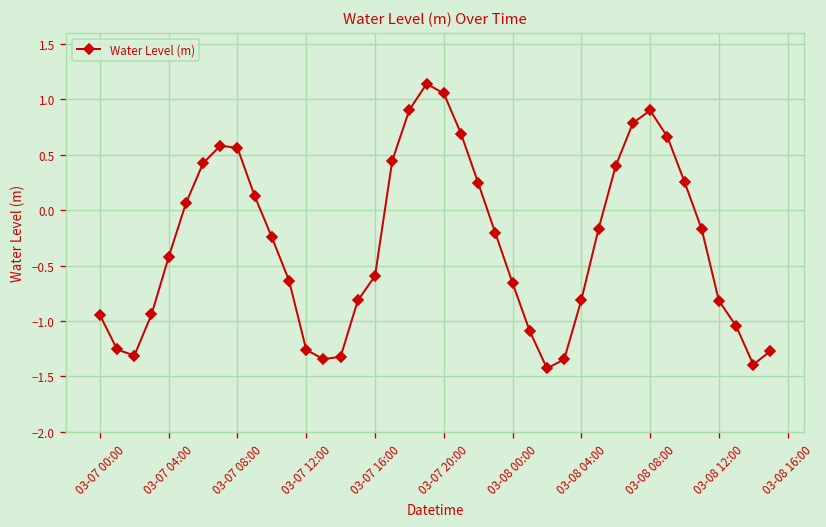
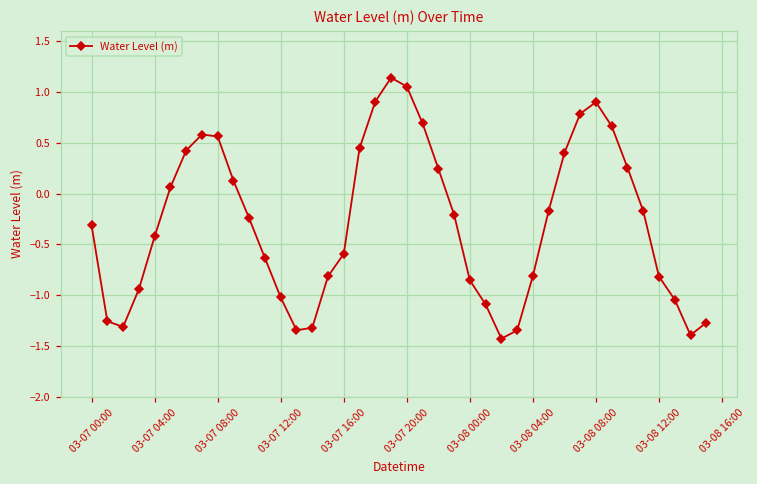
  {
-   "03-07 00:00": -0.9,
+   "03-07 00:00": -0.3,
    "03-07 04:00": -0.4,
    "03-07 08:00": 0.6,
-   "03-07 12:00": -1.3,
+   "03-07 12:00": -1.0,
    "03-07 16:00": -0.6,
    "03-07 20:00": 1.1,
-   "03-08 00:00": -0.7,
+   "03-08 00:00": -0.9,
    "03-08 04:00": -0.8,
    "03-08 08:00": 0.9,
    "03-08 12:00": -0.8
  }
